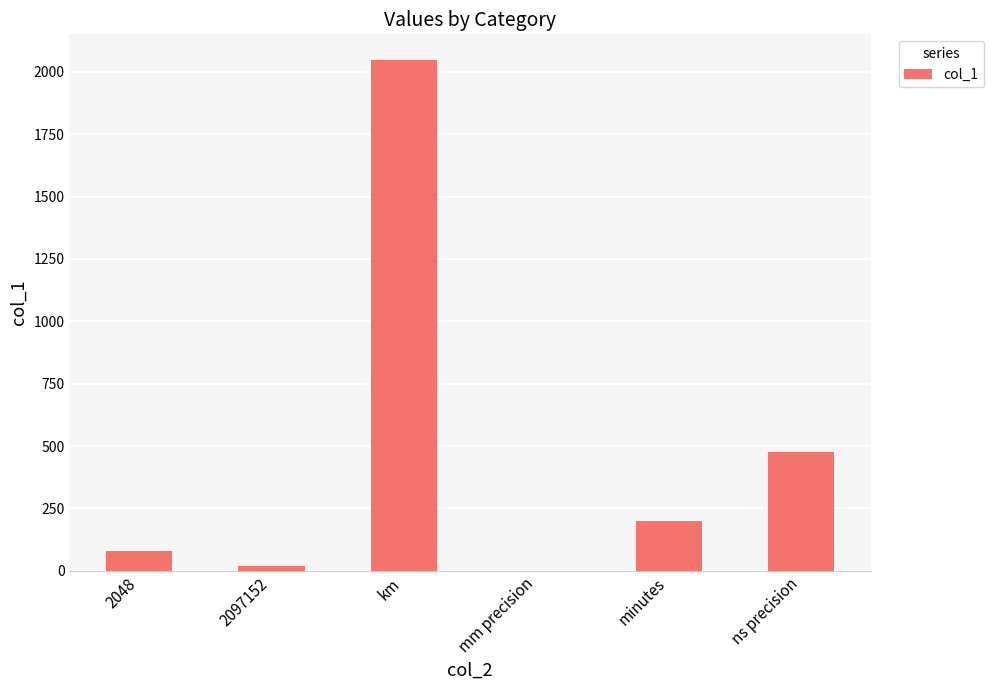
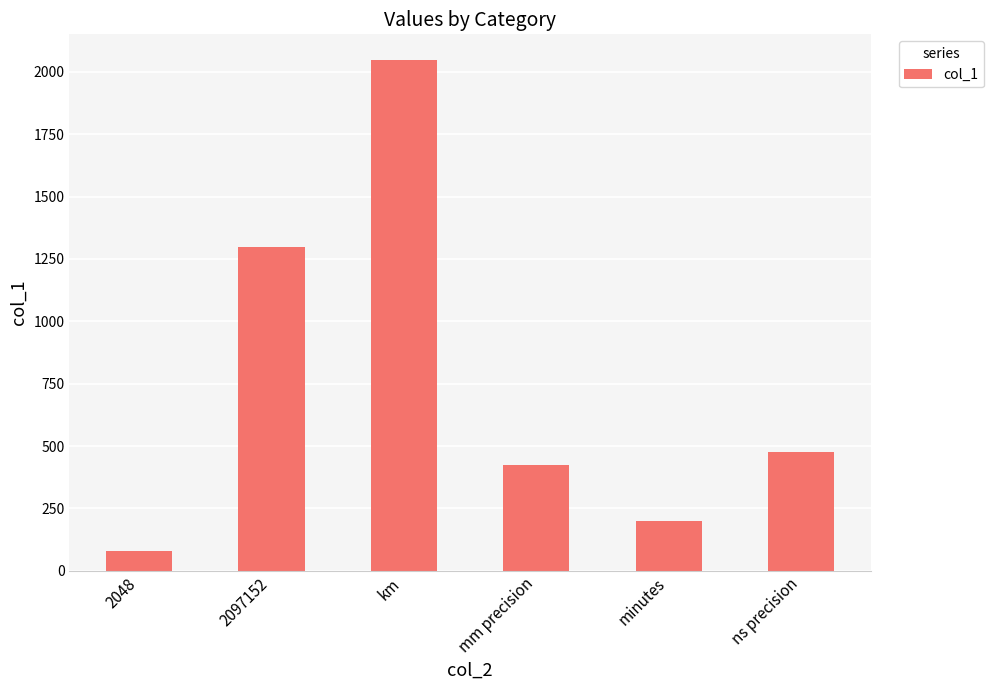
  {
    "2048": 80,
-   "2097152": 20,
+   "2097152": 1300,
    "km": 2050,
-   "mm precision": 0,
+   "mm precision": 430,
    "minutes": 200,
    "ns precision": 480
  }
